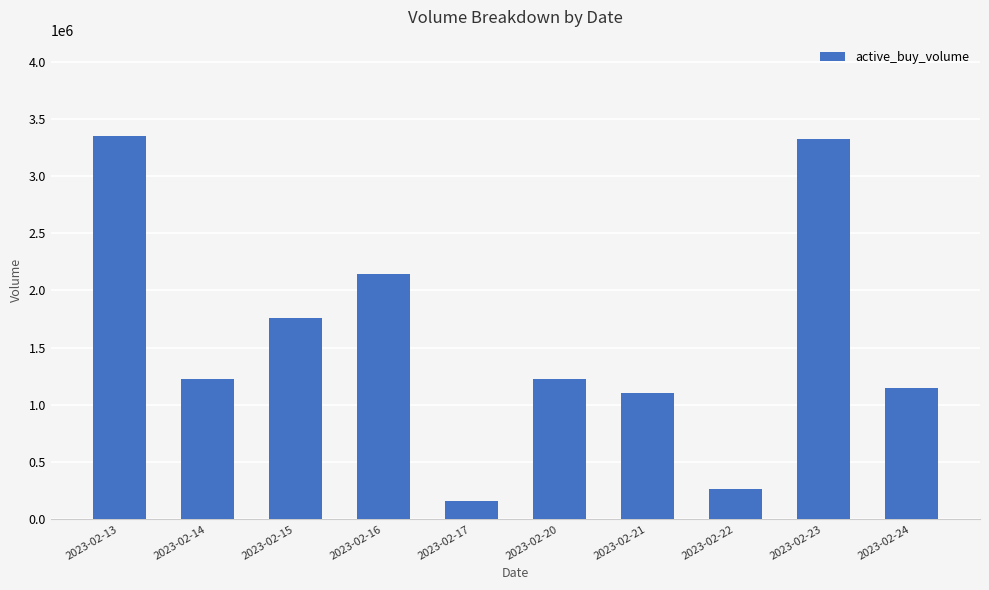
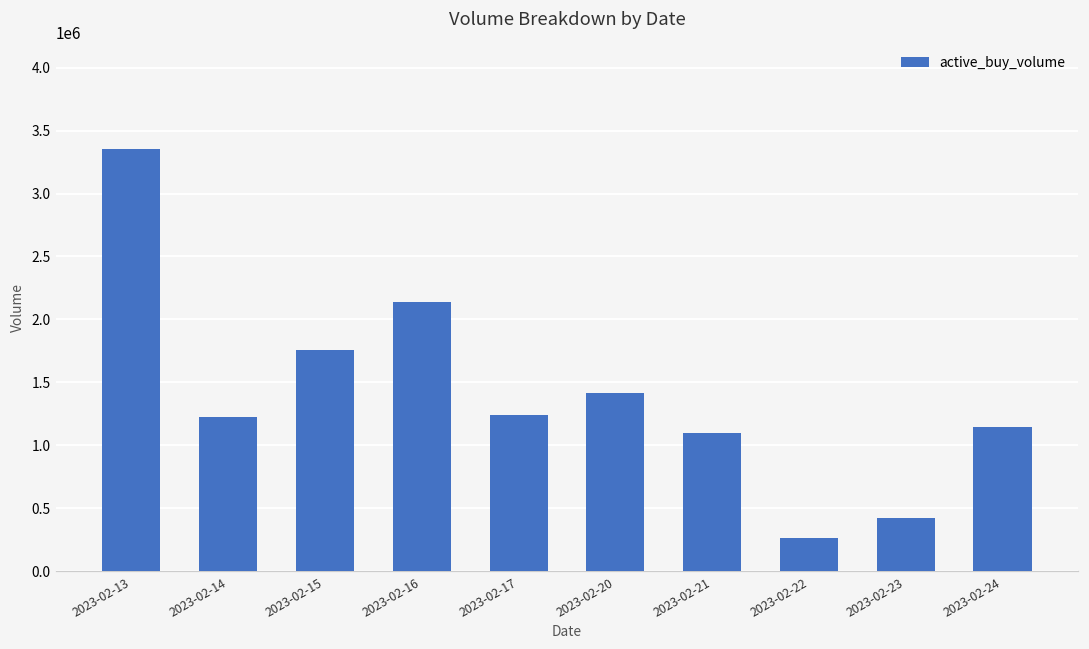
  {
    "2023-02-13": 3350000,
    "2023-02-14": 1220000,
    "2023-02-15": 1760000,
    "2023-02-16": 2140000,
-   "2023-02-17": 160000,
-   "2023-02-20": 1220000,
+   "2023-02-17": 1240000,
+   "2023-02-20": 1420000,
    "2023-02-21": 1100000,
    "2023-02-22": 260000,
-   "2023-02-23": 3330000,
+   "2023-02-23": 430000,
    "2023-02-24": 1150000
  }
